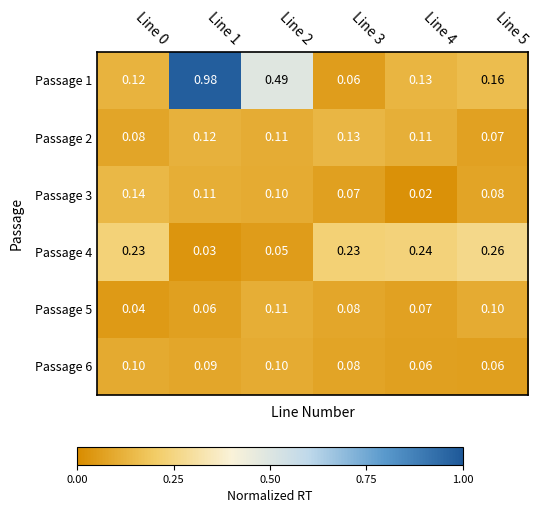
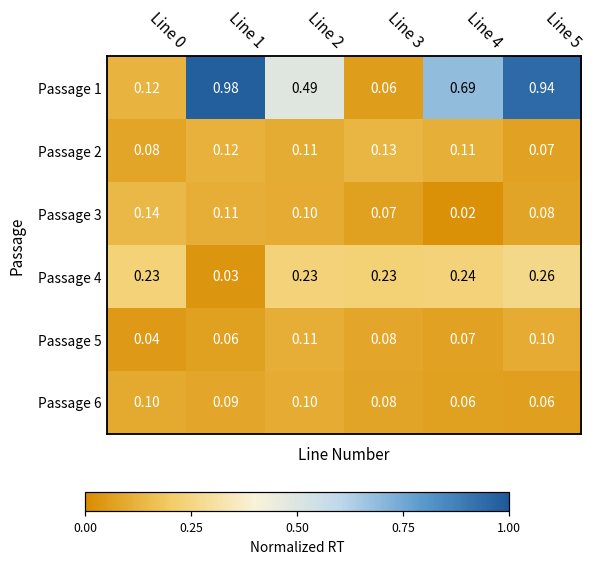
  {
    "Passage 1": {
      "Line 0": 0.12,
      "Line 1": 0.98,
      "Line 2": 0.49,
      "Line 3": 0.06,
-     "Line 4": 0.13,
-     "Line 5": 0.16
+     "Line 4": 0.69,
+     "Line 5": 0.94
    },
    "Passage 2": {
      "Line 0": 0.08,
      "Line 1": 0.12,
      "Line 2": 0.11,
      "Line 3": 0.13,
      "Line 4": 0.11,
      "Line 5": 0.07
    },
    "Passage 3": {
      "Line 0": 0.14,
      "Line 1": 0.11,
      "Line 2": 0.10,
      "Line 3": 0.07,
      "Line 4": 0.02,
      "Line 5": 0.08
    },
    "Passage 4": {
      "Line 0": 0.23,
      "Line 1": 0.03,
-     "Line 2": 0.05,
+     "Line 2": 0.23,
      "Line 3": 0.23,
      "Line 4": 0.24,
      "Line 5": 0.26
    },
    "Passage 5": {
      "Line 0": 0.04,
      "Line 1": 0.06,
      "Line 2": 0.11,
      "Line 3": 0.08,
      "Line 4": 0.07,
      "Line 5": 0.10
    },
    "Passage 6": {
      "Line 0": 0.10,
      "Line 1": 0.09,
      "Line 2": 0.10,
      "Line 3": 0.08,
      "Line 4": 0.06,
      "Line 5": 0.06
    }
  }
